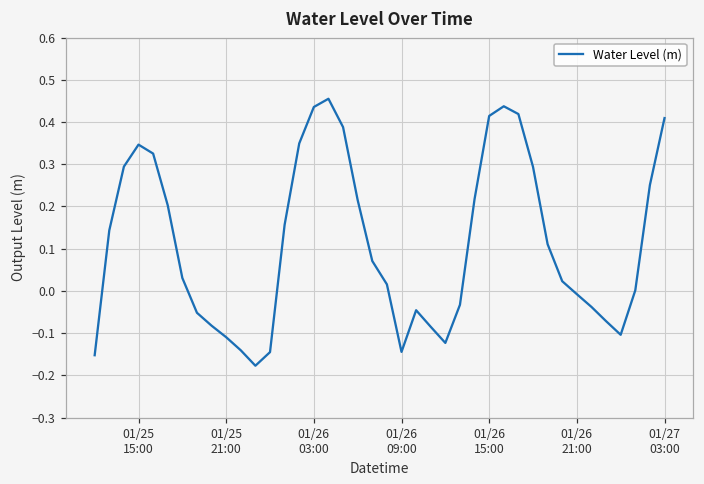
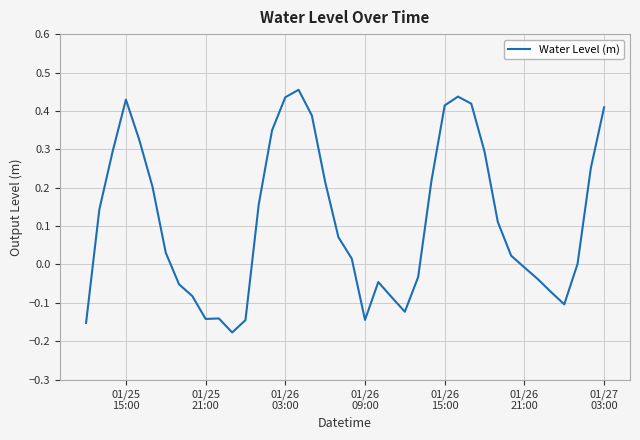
  {
-   "01/25 15:00": 0.35,
-   "01/25 21:00": -0.11,
+   "01/25 15:00": 0.43,
+   "01/25 21:00": -0.14,
    "01/26 03:00": 0.44,
    "01/26 09:00": -0.14,
    "01/26 15:00": 0.41,
    "01/26 21:00": -0.01,
    "01/27 03:00": 0.41
  }
